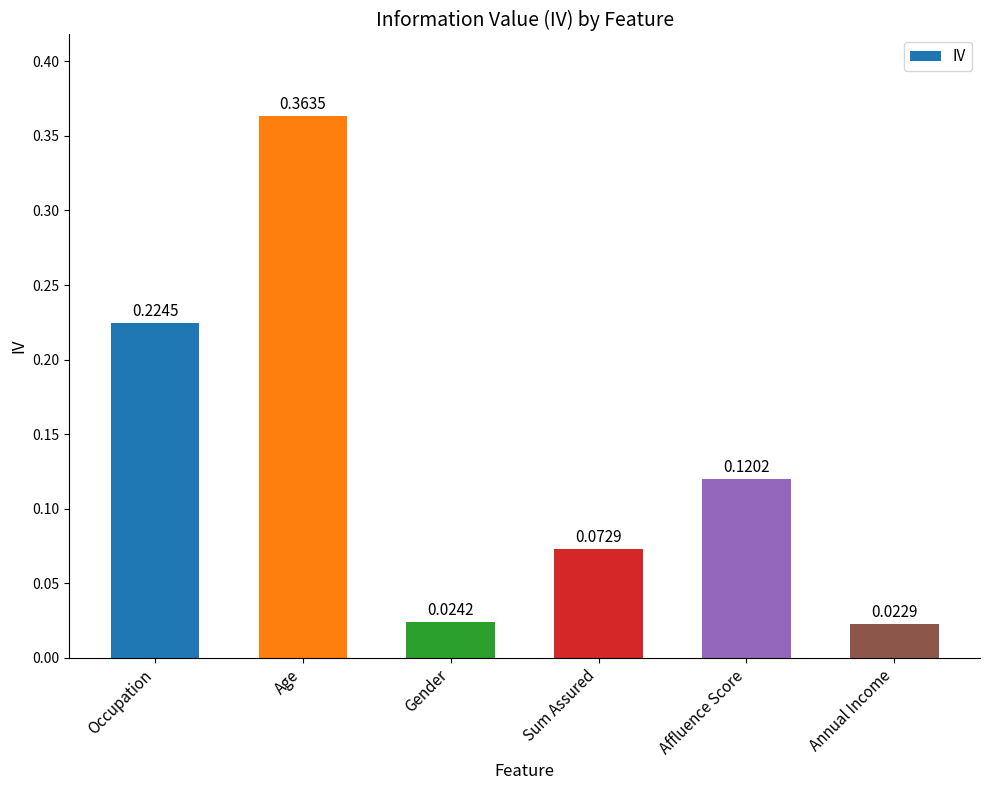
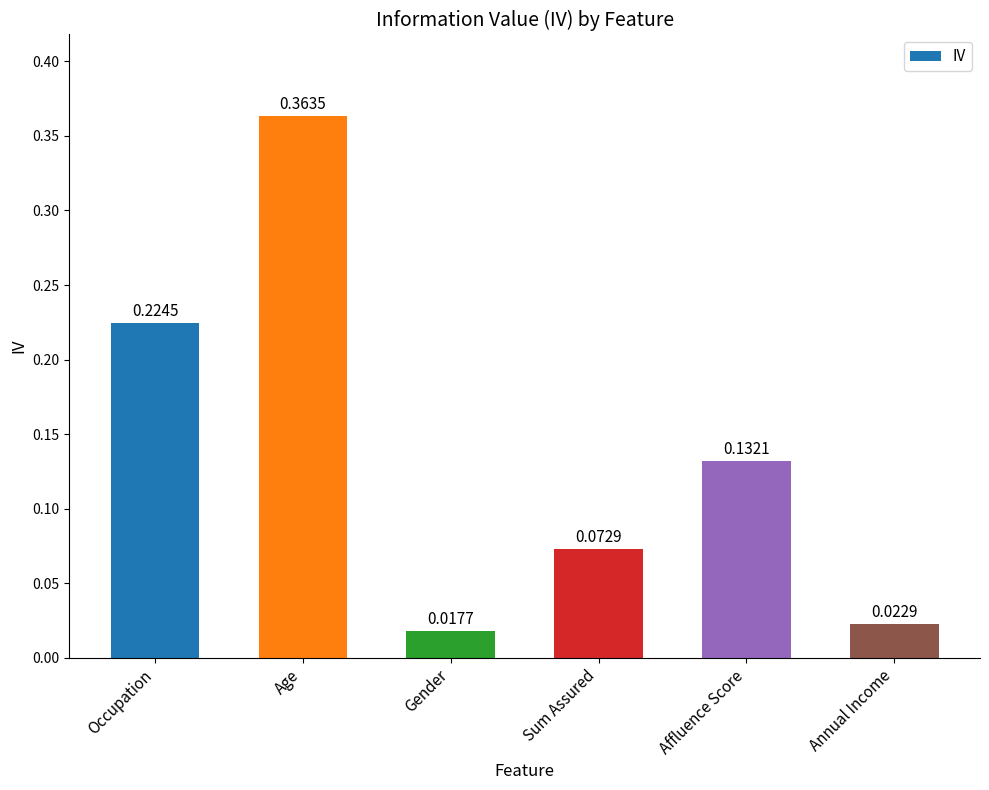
  {
    "Occupation": 0.2245,
    "Age": 0.3635,
-   "Gender": 0.0242,
+   "Gender": 0.0177,
    "Sum Assured": 0.0729,
-   "Affluence Score": 0.1202,
+   "Affluence Score": 0.1321,
    "Annual Income": 0.0229
  }
